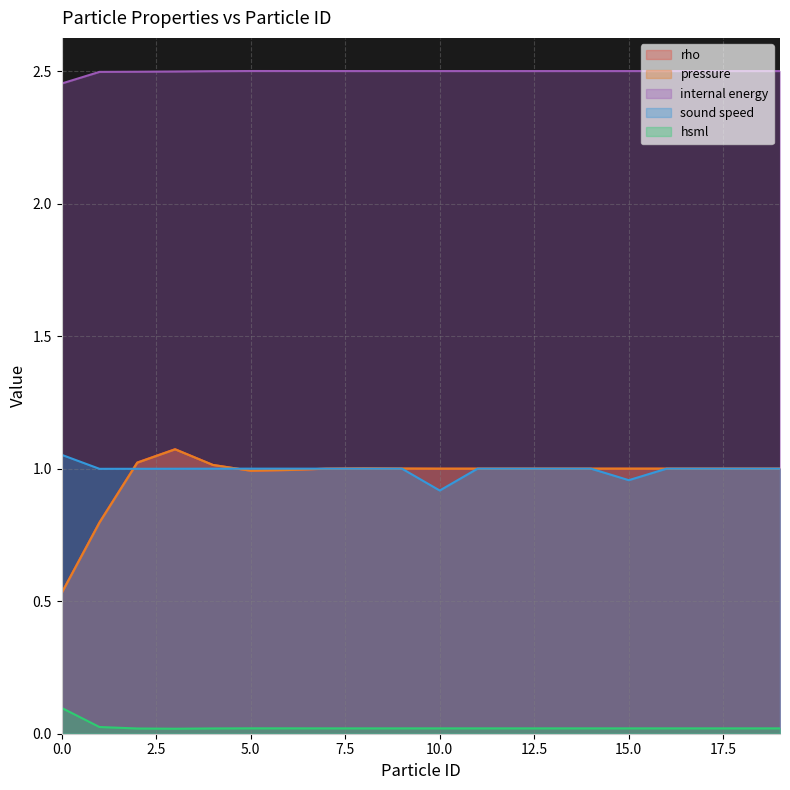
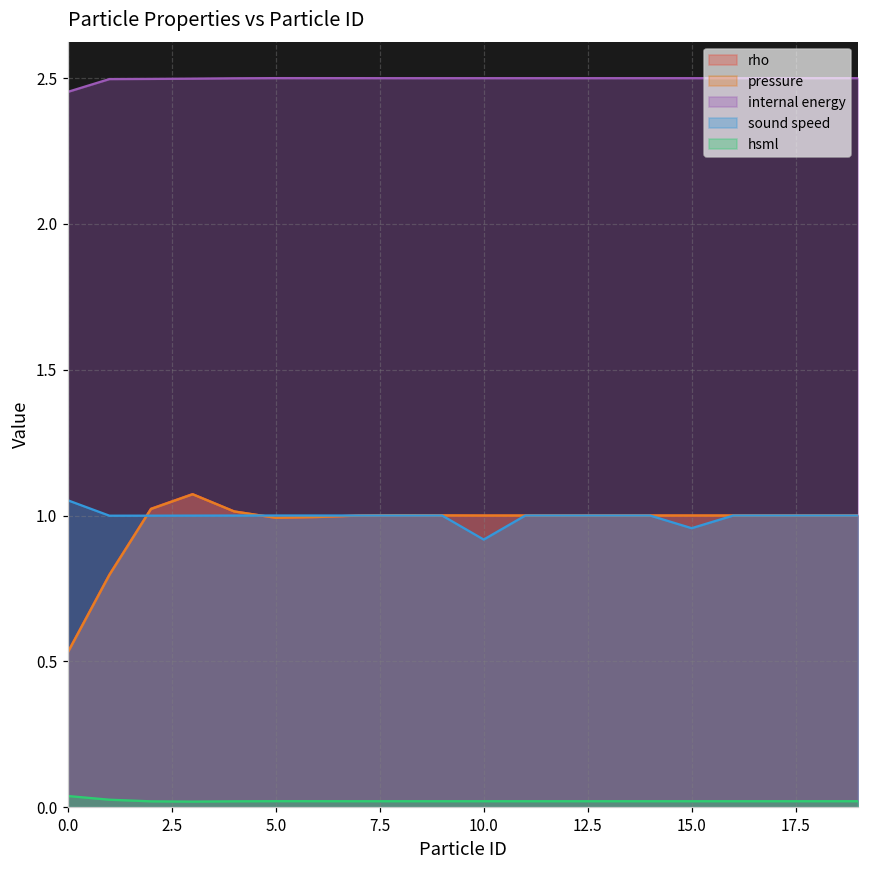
  {
    "internal energy": {
      "0.0": 2.45,
      "5.0": 2.50,
      "10.0": 2.50,
      "15.0": 2.50
    },
    "sound speed": {
      "0.0": 1.05,
      "10.0": 0.92,
      "15.0": 0.96
    },
    "hsml": {
-     "0.0": 0.10,
+     "0.0": 0.04,
      "5.0": 0.02,
      "10.0": 0.02,
      "15.0": 0.02
    }
  }
